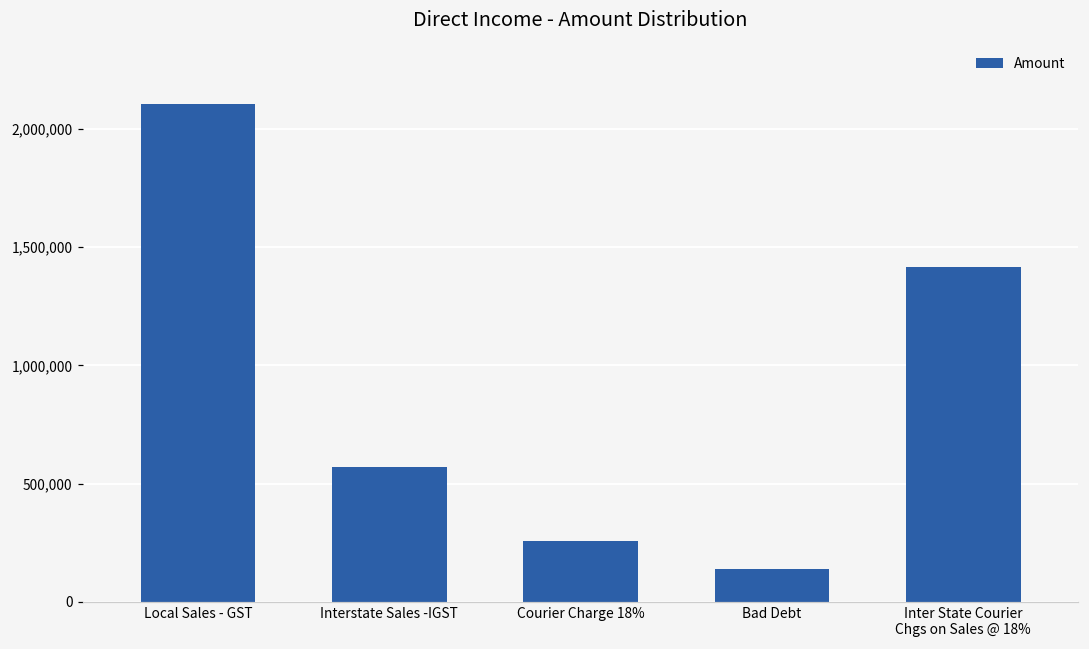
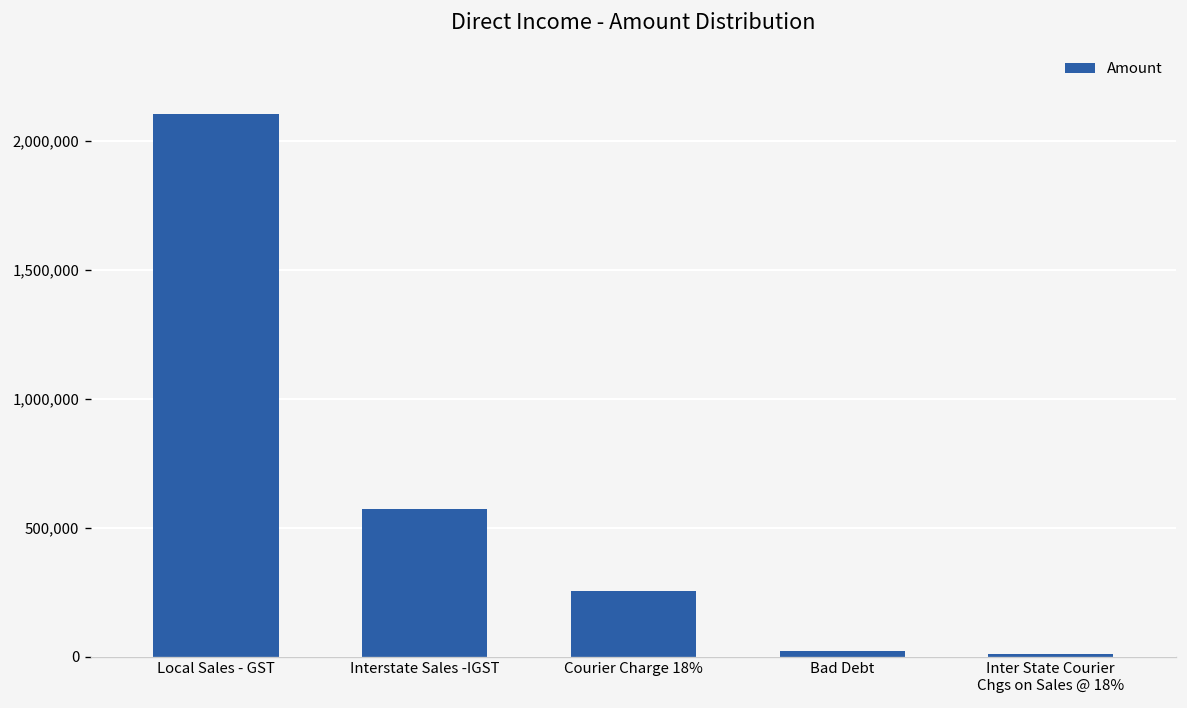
  {
    "Local Sales - GST": "2,100,000",
    "Interstate Sales -IGST": "570,000",
    "Courier Charge 18%": "260,000",
-   "Bad Debt": "140,000",
-   "Inter State Courier Chgs on Sales @ 18%": "1,420,000"
+   "Bad Debt": "20,000",
+   "Inter State Courier Chgs on Sales @ 18%": "10,000"
  }
